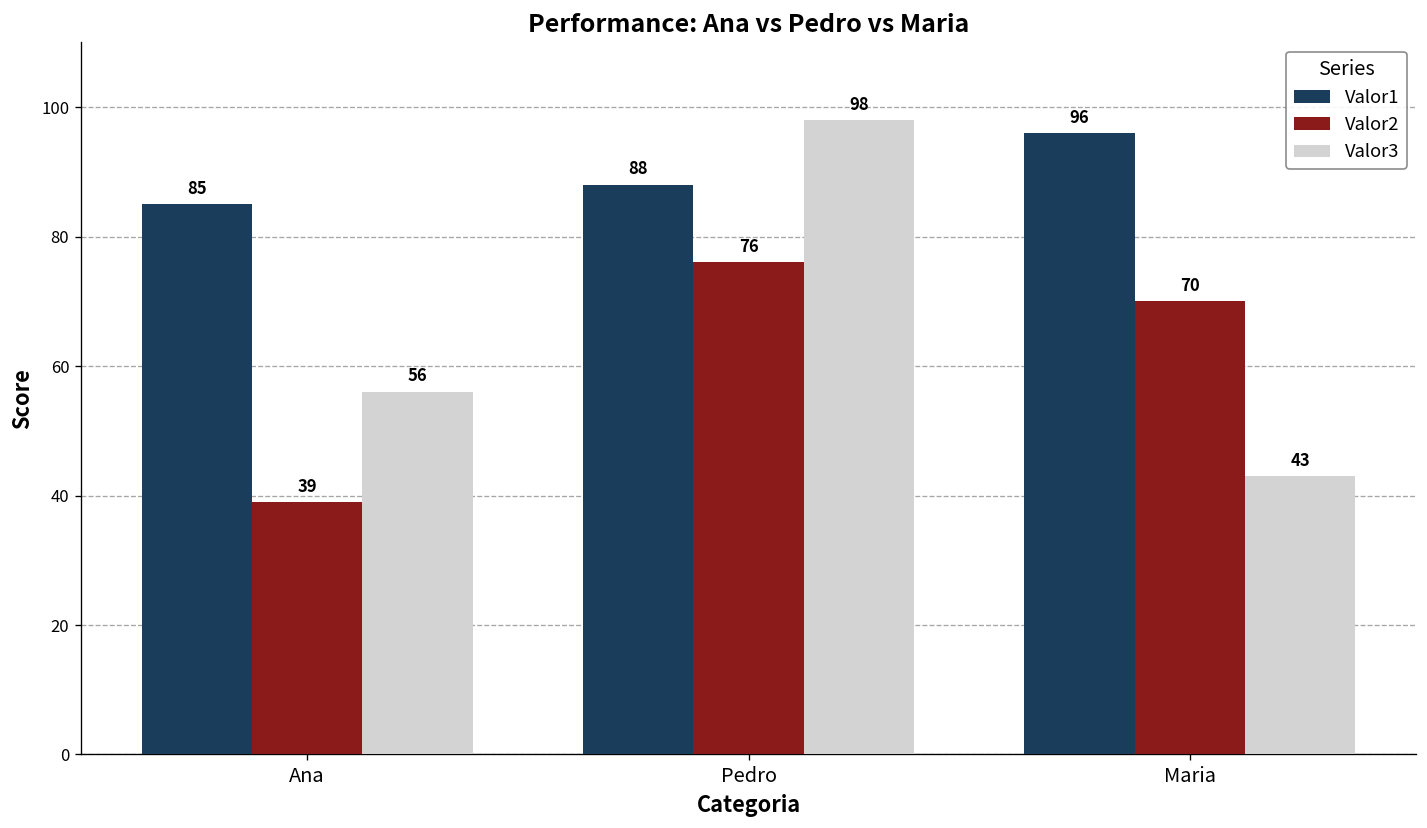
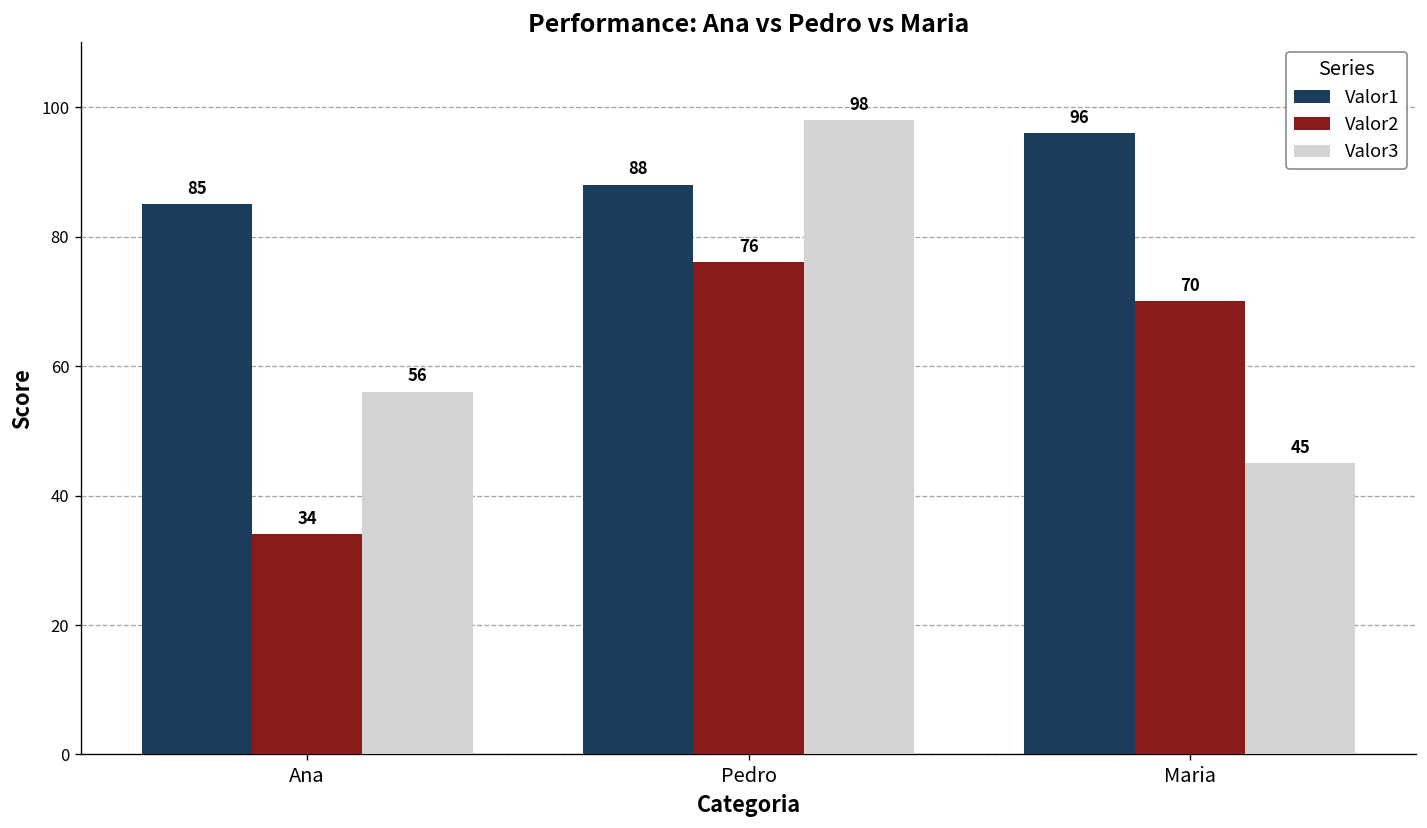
  {
    "Valor1": {
      "Ana": 85,
      "Pedro": 88,
      "Maria": 96
    },
    "Valor2": {
-     "Ana": 39,
+     "Ana": 34,
      "Pedro": 76,
      "Maria": 70
    },
    "Valor3": {
      "Ana": 56,
      "Pedro": 98,
-     "Maria": 43
+     "Maria": 45
    }
  }
